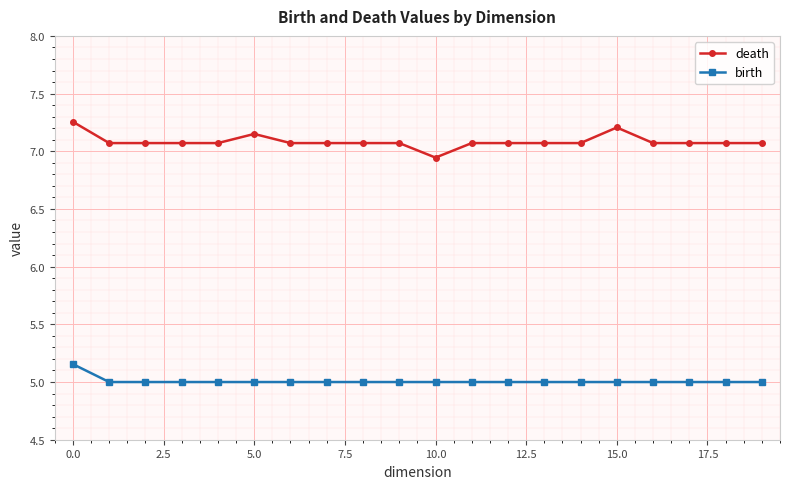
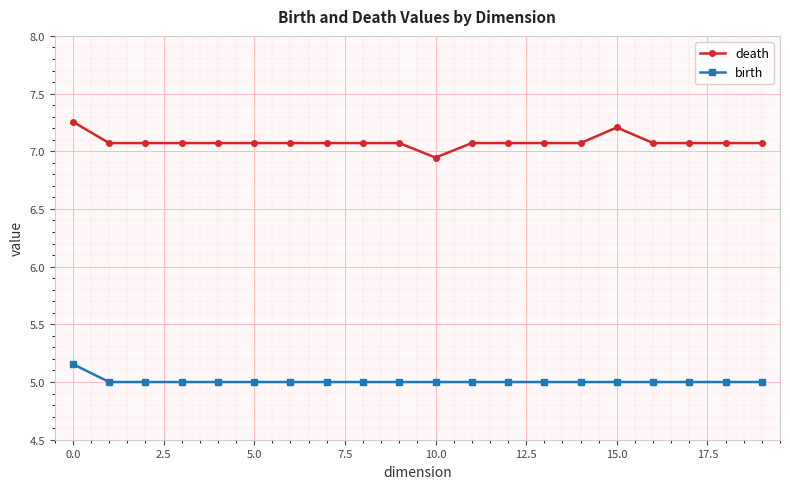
  {
    "death": {
      "0.0": 7.26,
-     "5.0": 7.15,
+     "5.0": 7.07,
      "10.0": 6.95,
      "15.0": 7.21
    },
    "birth": {
      "0.0": 5.16,
      "5.0": 5.00,
      "10.0": 5.00,
      "15.0": 5.00
    }
  }
